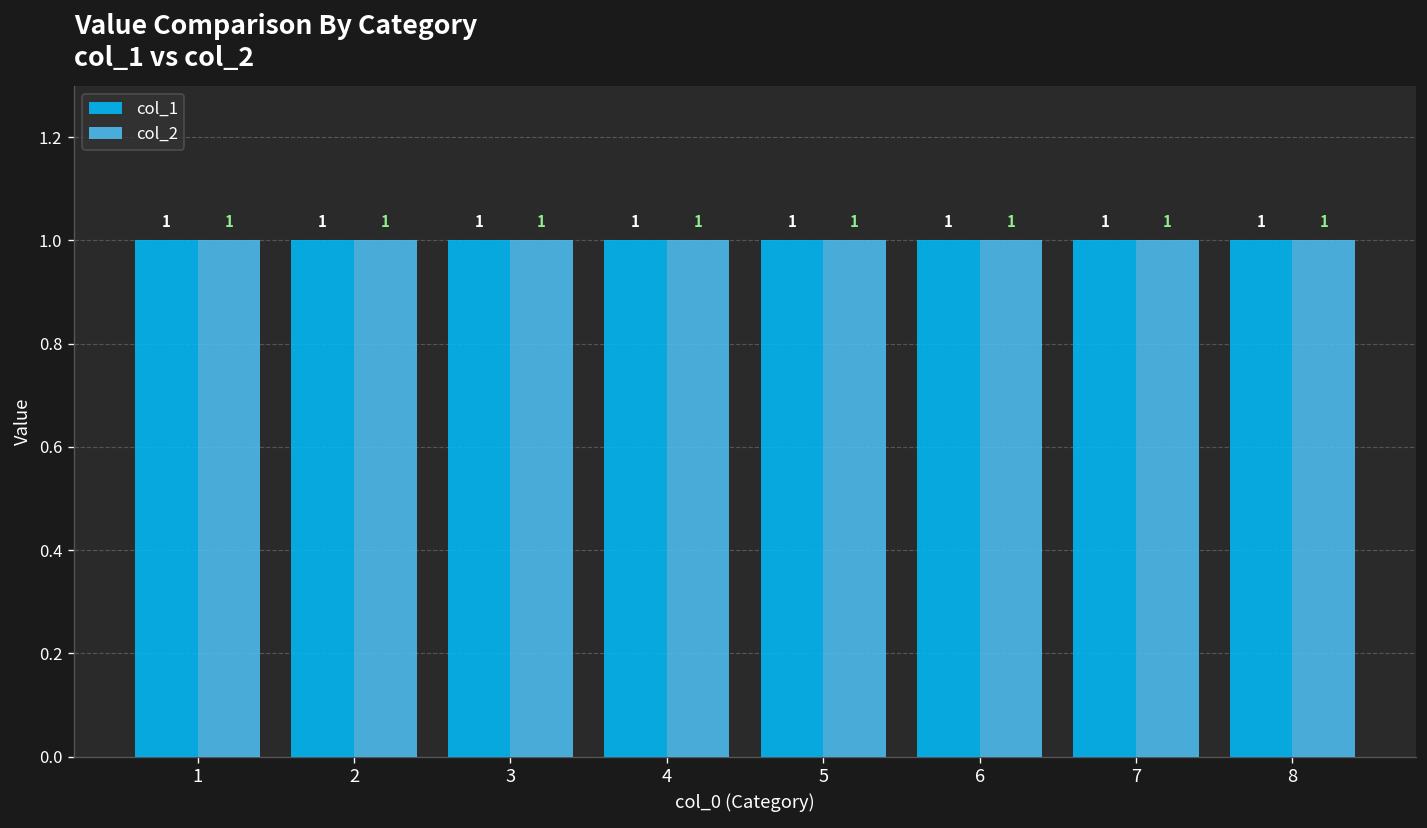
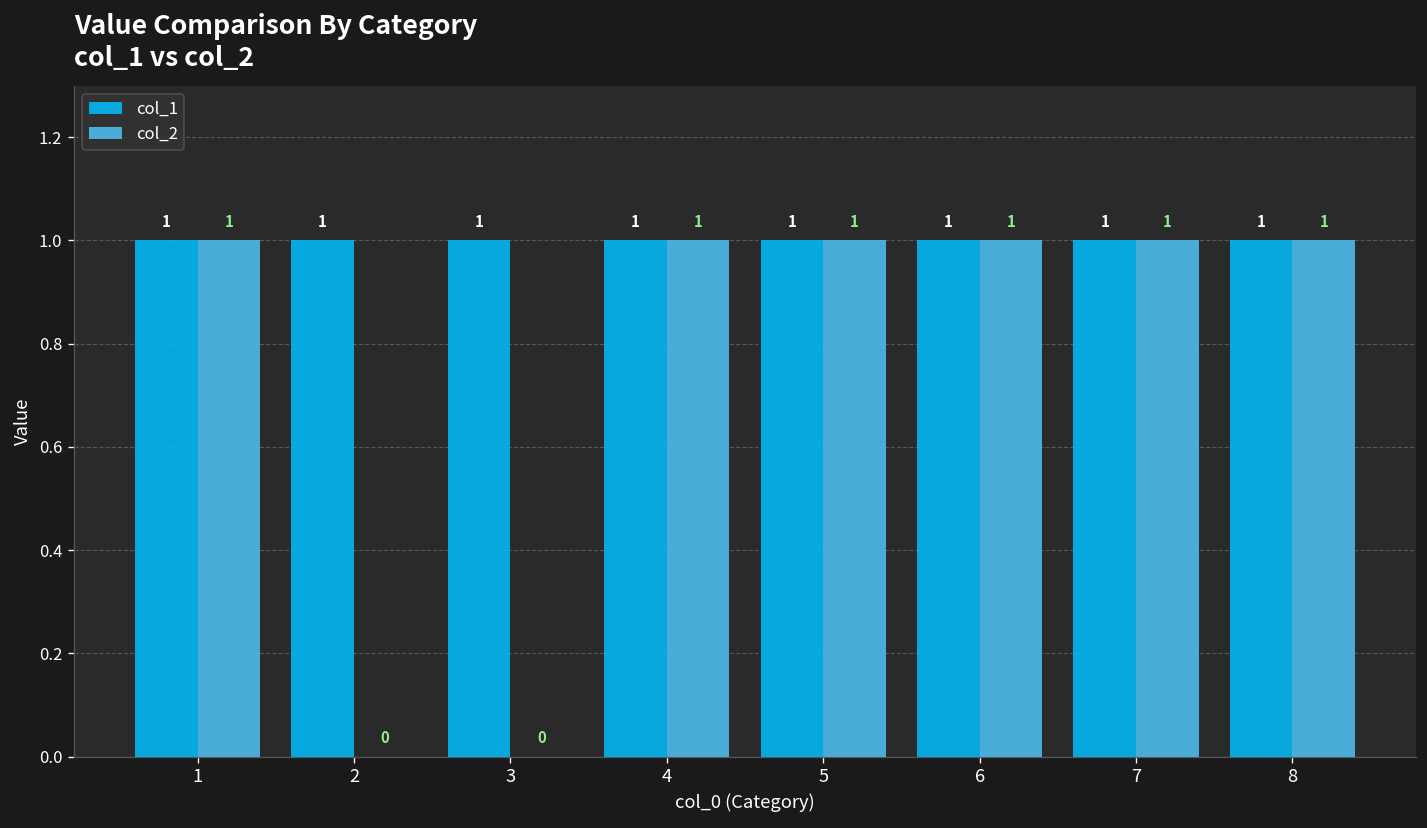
  {
    "col_1": {
      "1": 1,
      "2": 1,
      "3": 1,
      "4": 1,
      "5": 1,
      "6": 1,
      "7": 1,
      "8": 1
    },
    "col_2": {
      "1": 1,
-     "2": 1,
-     "3": 1,
+     "2": 0,
+     "3": 0,
      "4": 1,
      "5": 1,
      "6": 1,
      "7": 1,
      "8": 1
    }
  }
